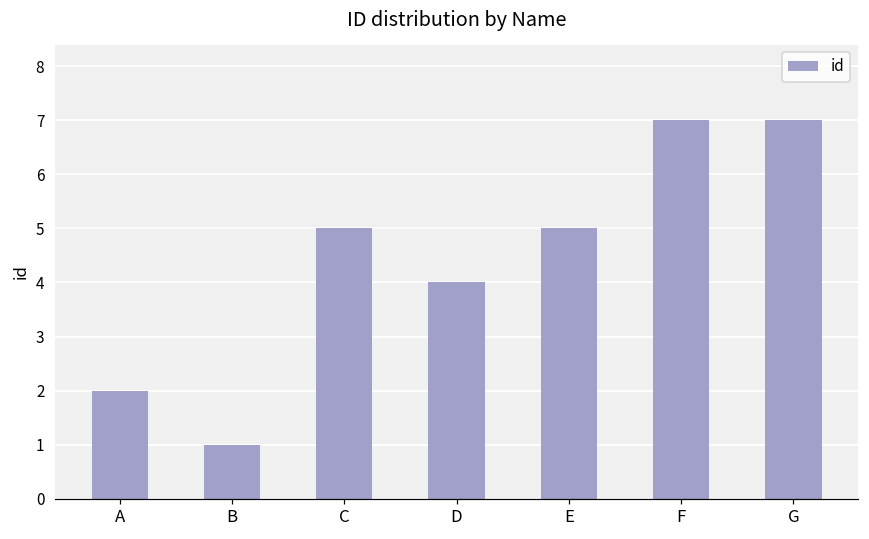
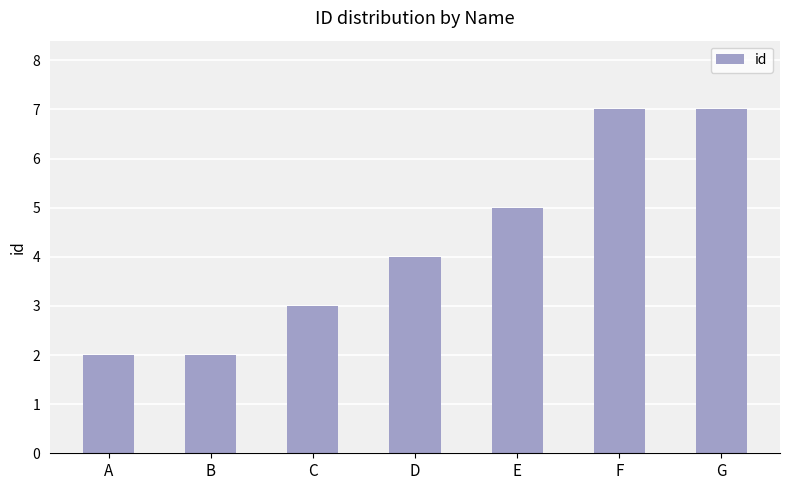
  {
    "A": 2,
-   "B": 1,
-   "C": 5,
+   "B": 2,
+   "C": 3,
    "D": 4,
    "E": 5,
    "F": 7,
    "G": 7
  }
